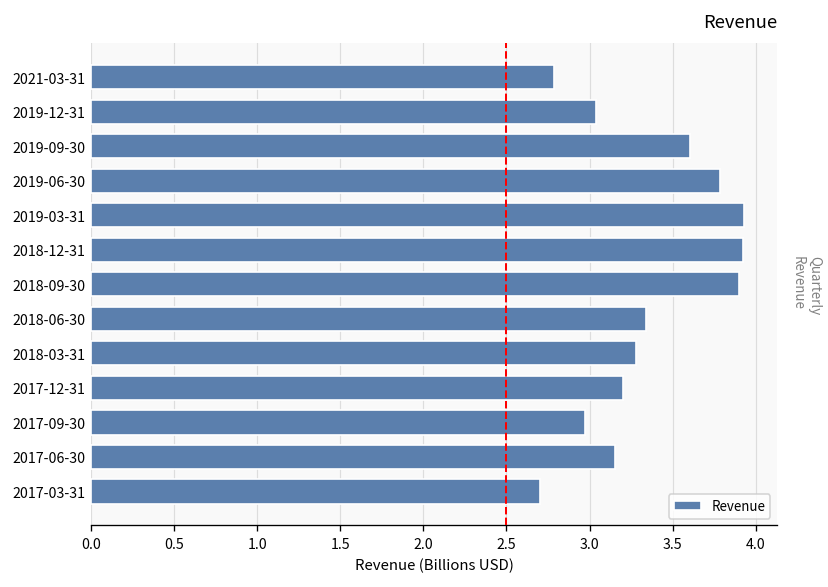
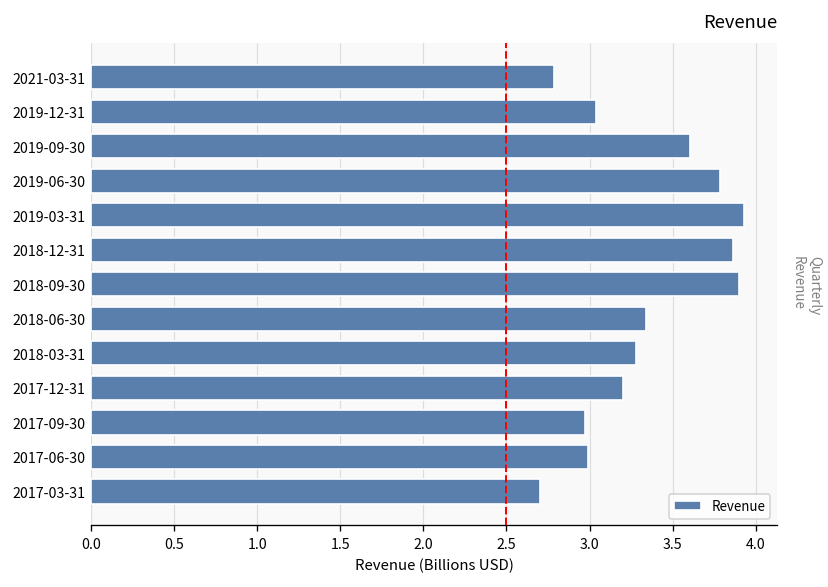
  {
    "2021-03-31": 2.79,
    "2019-12-31": 3.04,
    "2019-09-30": 3.61,
    "2019-06-30": 3.78,
    "2019-03-31": 3.93,
-   "2018-12-31": 3.92,
+   "2018-12-31": 3.86,
    "2018-09-30": 3.90,
    "2018-06-30": 3.34,
    "2018-03-31": 3.28,
    "2017-12-31": 3.20,
    "2017-09-30": 2.98,
-   "2017-06-30": 3.16,
+   "2017-06-30": 2.99,
    "2017-03-31": 2.70
  }
